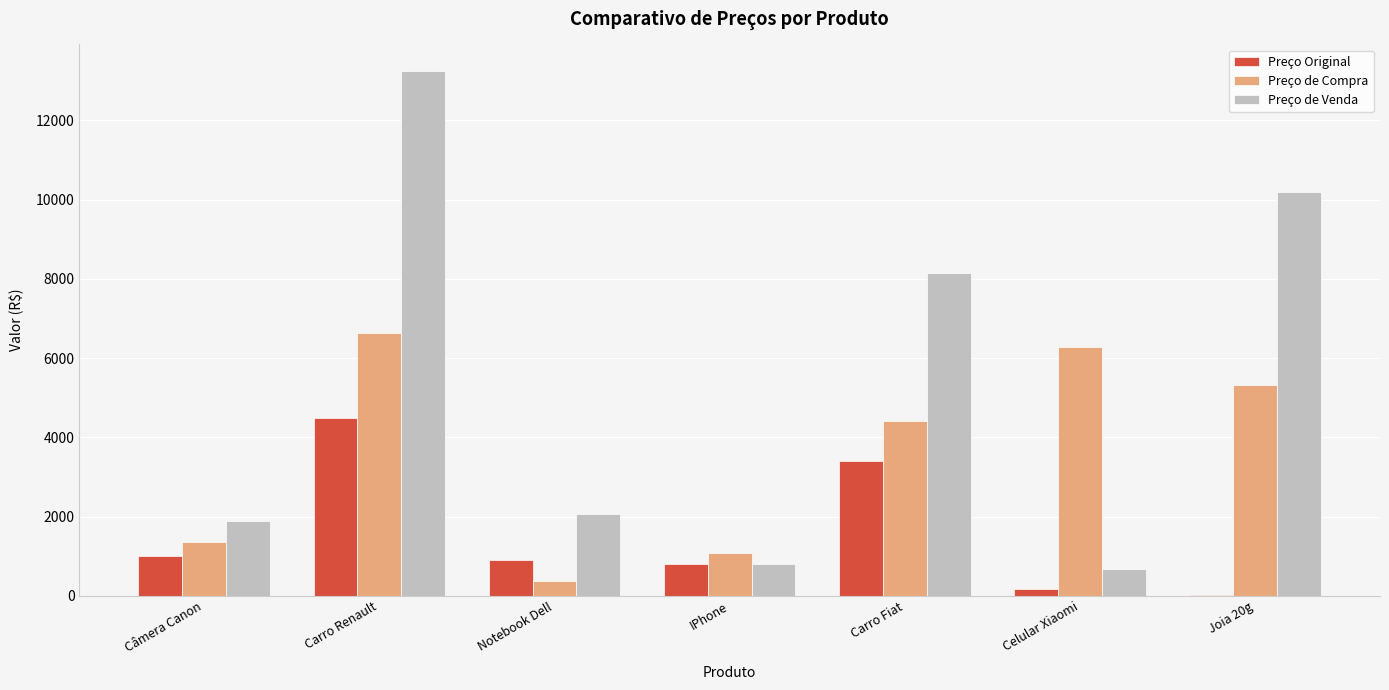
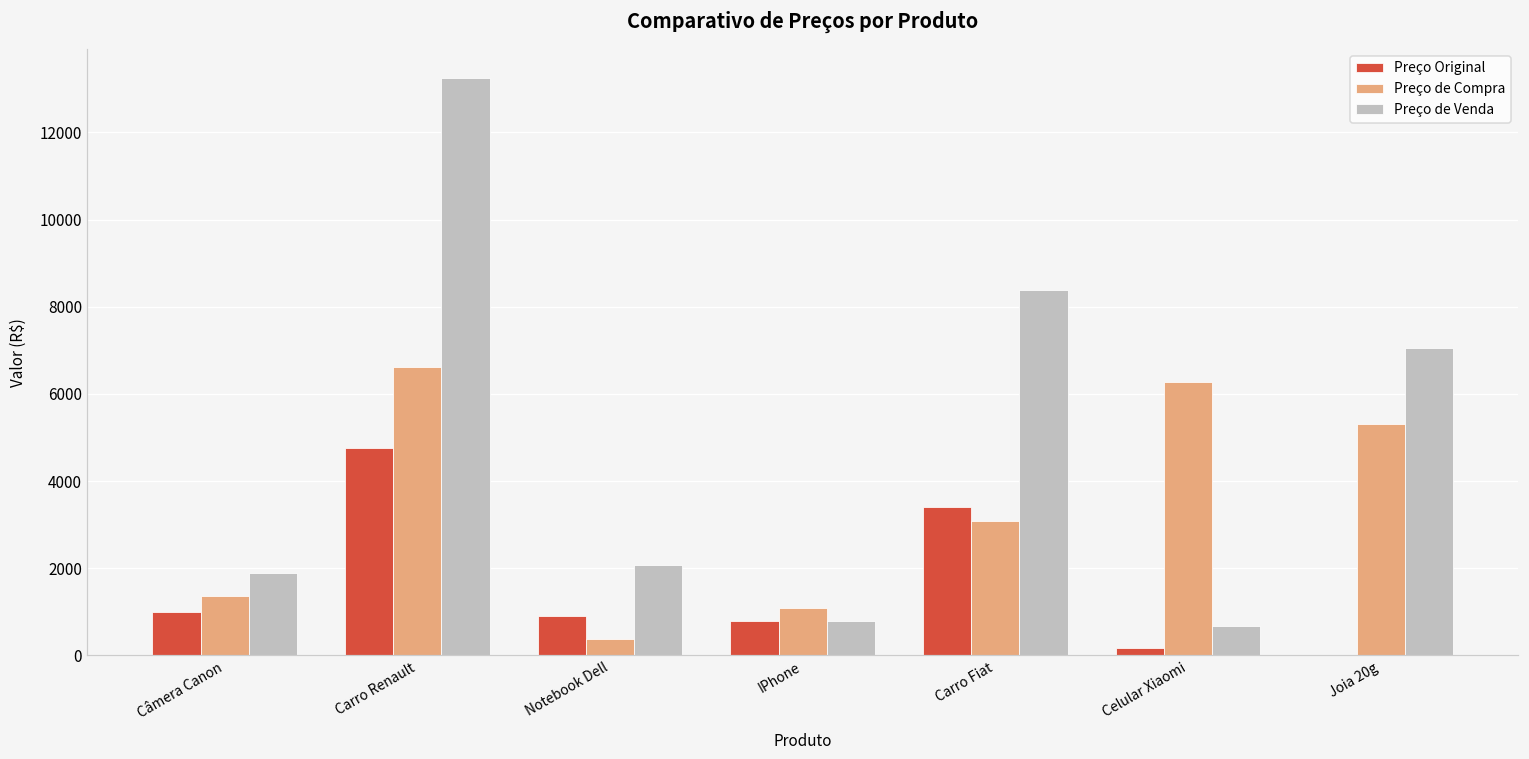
  {
    "Preço Original": {
      "Câmera Canon": 1000,
-     "Carro Renault": 4500,
+     "Carro Renault": 4800,
      "Notebook Dell": 900,
      "IPhone": 800,
      "Carro Fiat": 3400,
      "Celular Xiaomi": 200
    },
    "Preço de Compra": {
      "Câmera Canon": 1400,
      "Carro Renault": 6600,
      "Notebook Dell": 400,
      "IPhone": 1100,
-     "Carro Fiat": 4400,
+     "Carro Fiat": 3100,
      "Celular Xiaomi": 6300,
      "Joia 20g": 5300
    },
    "Preço de Venda": {
      "Câmera Canon": 1900,
      "Carro Renault": 13300,
      "Notebook Dell": 2100,
      "IPhone": 800,
-     "Carro Fiat": 8100,
+     "Carro Fiat": 8400,
      "Celular Xiaomi": 700,
-     "Joia 20g": 10200
+     "Joia 20g": 7100
    }
  }
